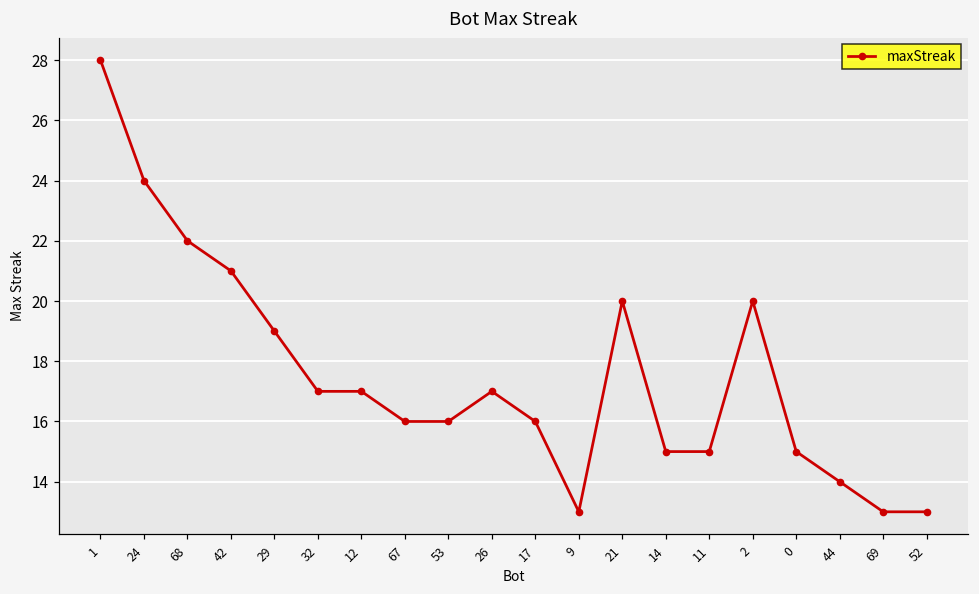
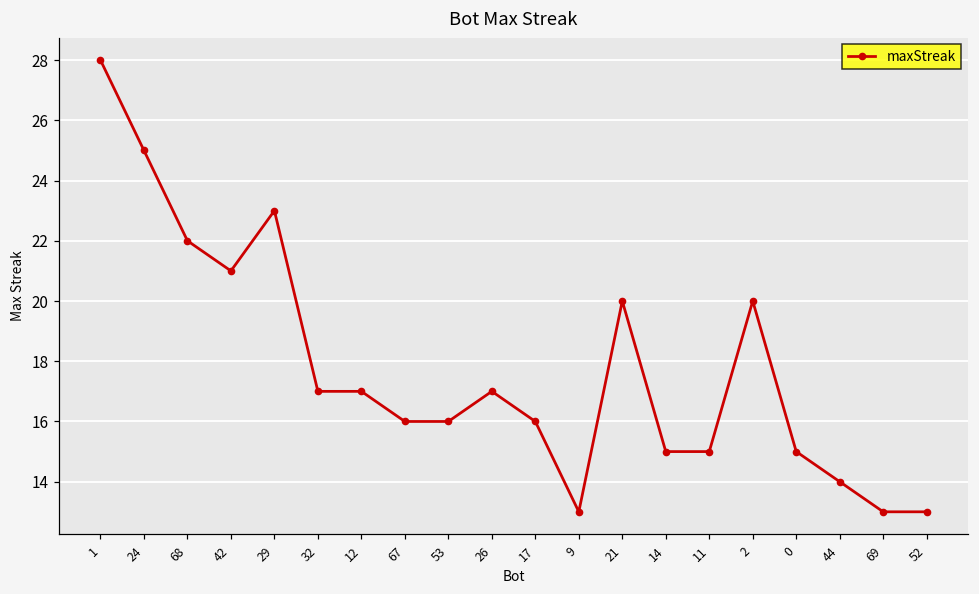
  {
    "1": 28,
-   "24": 24,
+   "24": 25,
    "68": 22,
    "42": 21,
-   "29": 19,
+   "29": 23,
    "32": 17,
    "12": 17,
    "67": 16,
    "53": 16,
    "26": 17,
    "17": 16,
    "9": 13,
    "21": 20,
    "14": 15,
    "11": 15,
    "2": 20,
    "0": 15,
    "44": 14,
    "69": 13,
    "52": 13
  }
